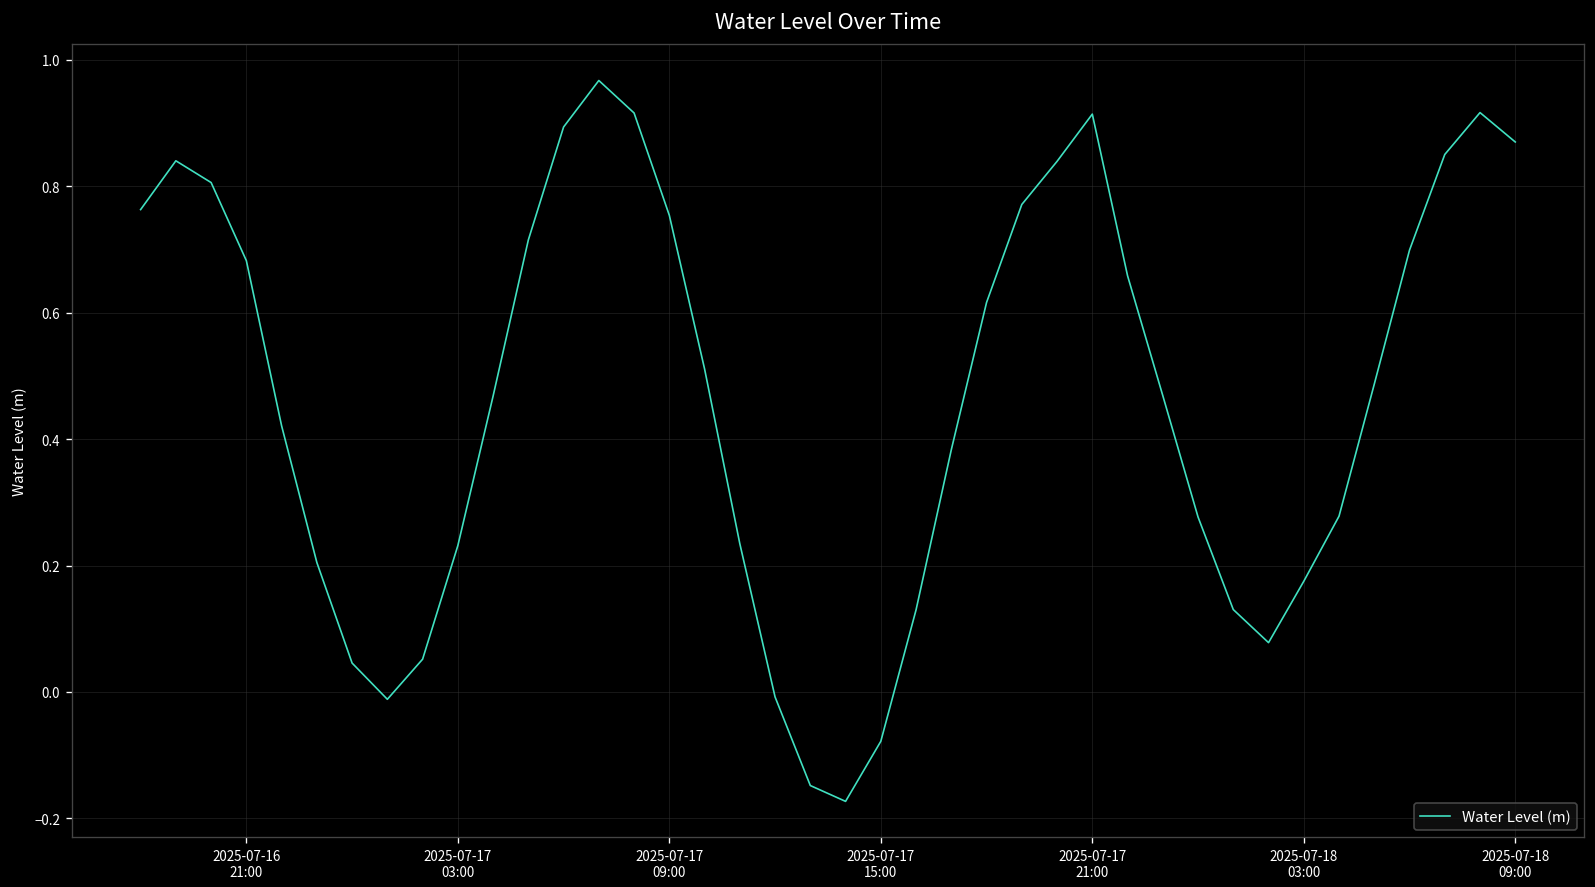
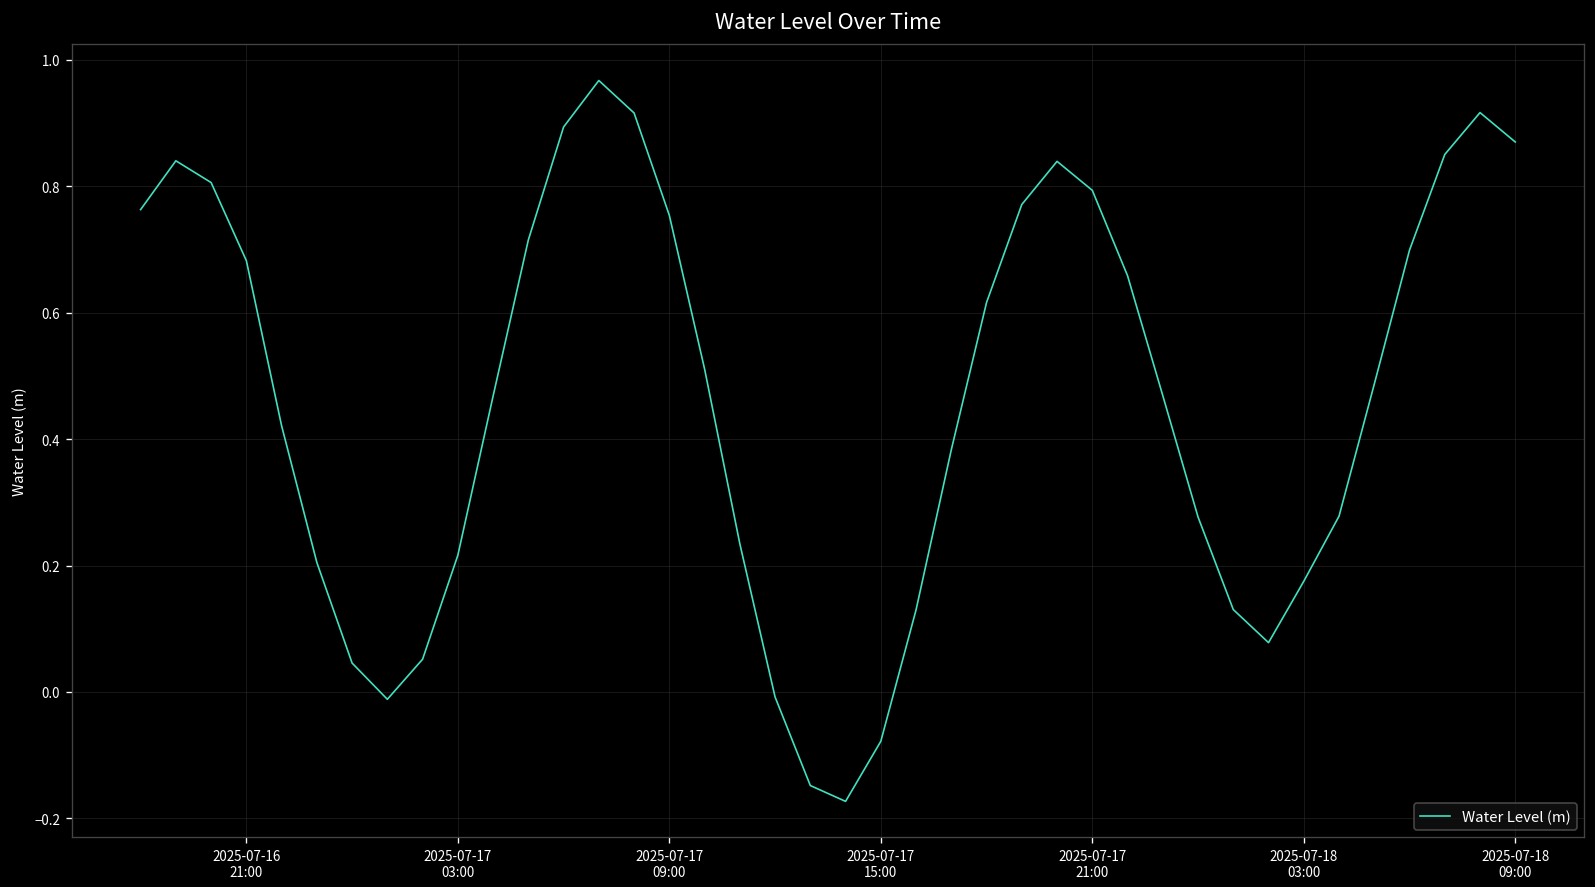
  {
    "2025-07-16 21:00": 0.68,
-   "2025-07-17 03:00": 0.23,
+   "2025-07-17 03:00": 0.22,
    "2025-07-17 09:00": 0.75,
    "2025-07-17 15:00": -0.08,
-   "2025-07-17 21:00": 0.91,
+   "2025-07-17 21:00": 0.79,
    "2025-07-18 03:00": 0.18,
    "2025-07-18 09:00": 0.87
  }
